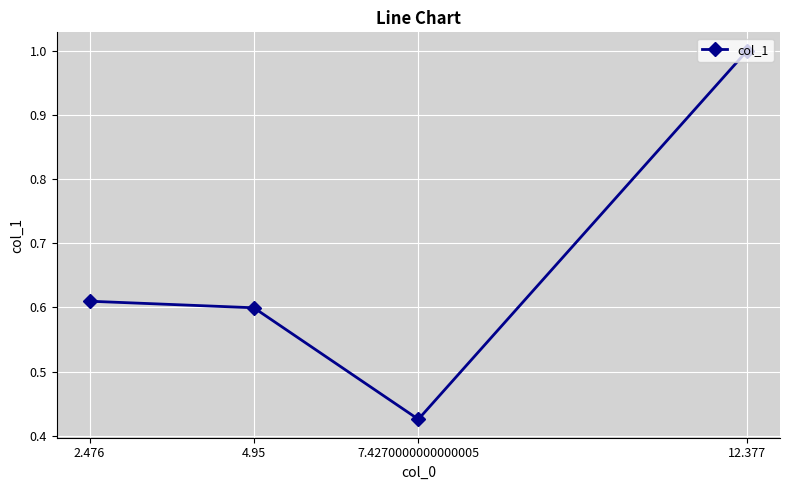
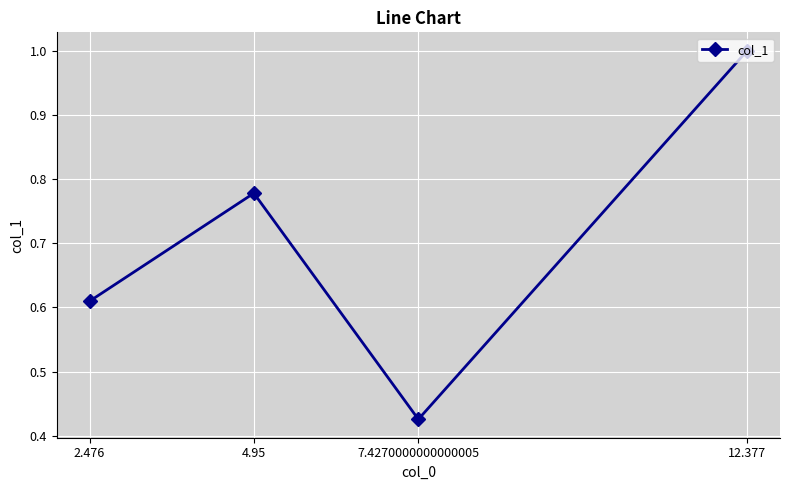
  {
    "2.476": 0.61,
-   "4.95": 0.60,
+   "4.95": 0.78,
    "7.4270000000000005": 0.43
  }
